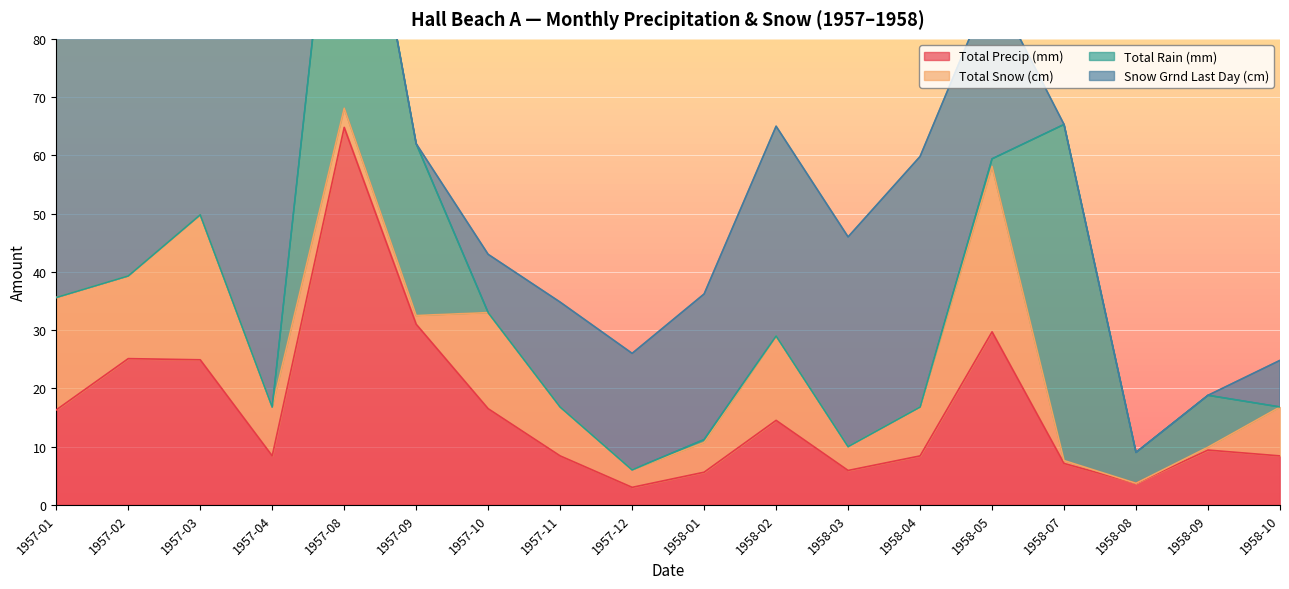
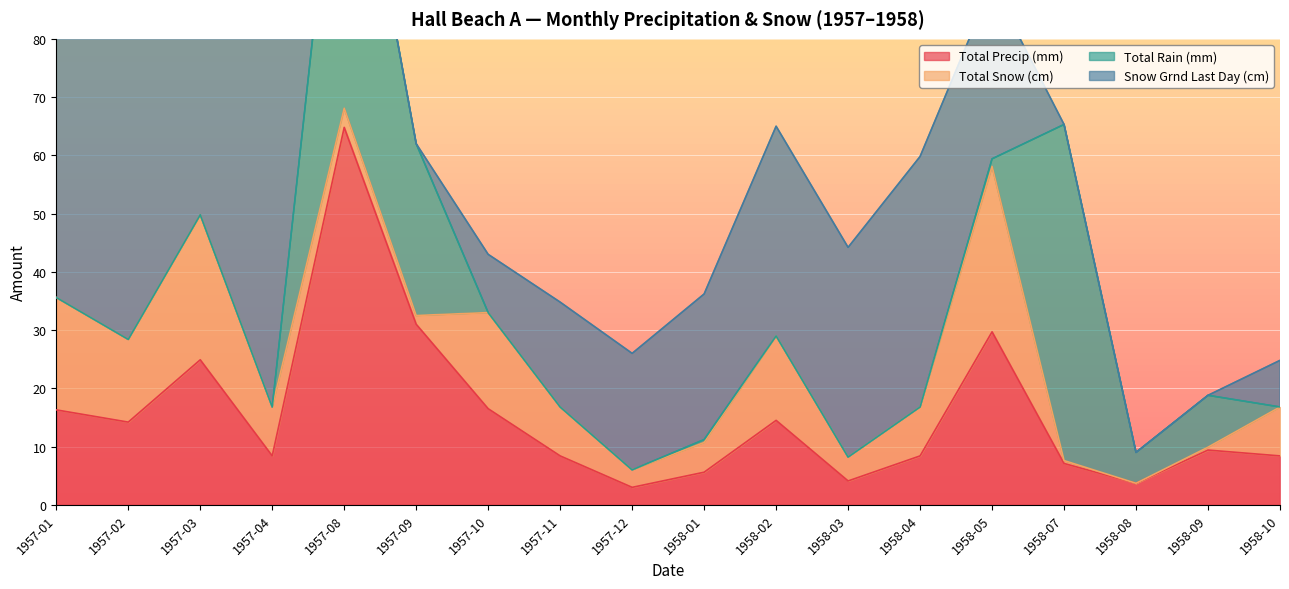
  {
    "Total Precip (mm)": {
      "1957-01": 16,
-     "1957-02": 25,
+     "1957-02": 14,
      "1957-03": 25,
      "1957-04": 8,
      "1957-08": 65,
      "1957-09": 31,
      "1957-10": 17,
      "1957-11": 8,
      "1957-12": 3,
      "1958-01": 6,
      "1958-02": 15,
-     "1958-03": 6,
+     "1958-03": 4,
      "1958-04": 8,
      "1958-05": 30,
      "1958-07": 7,
      "1958-09": 9,
      "1958-10": 8
    },
    "Total Snow (cm)": {
      "1957-08": 3,
      "1957-09": 2,
      "1958-01": 5,
      "1958-05": 28,
      "1958-07": 1,
      "1958-09": 1
    }
  }
